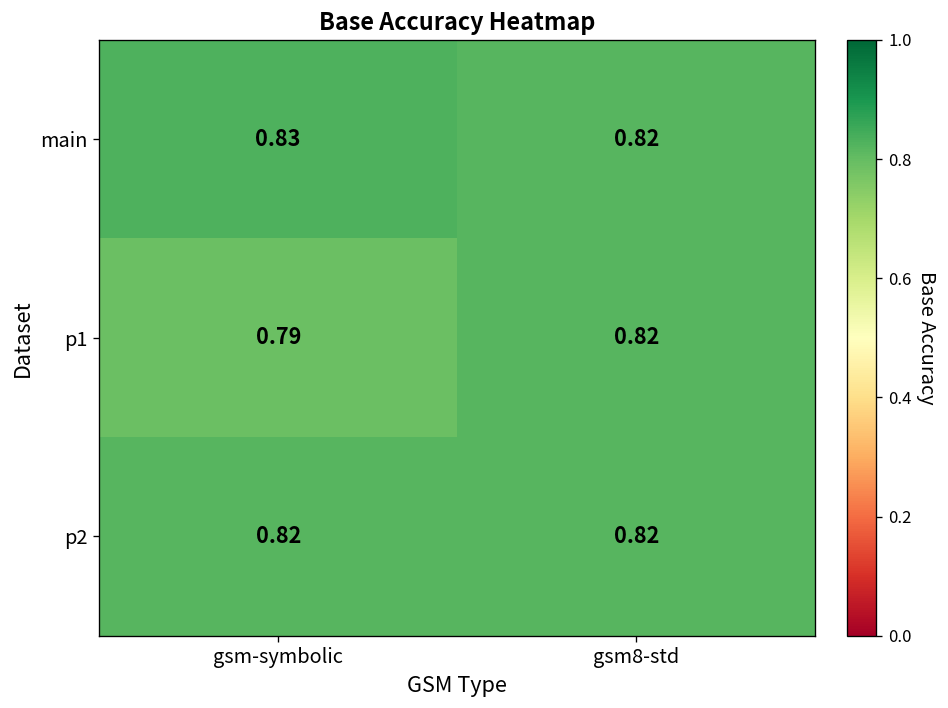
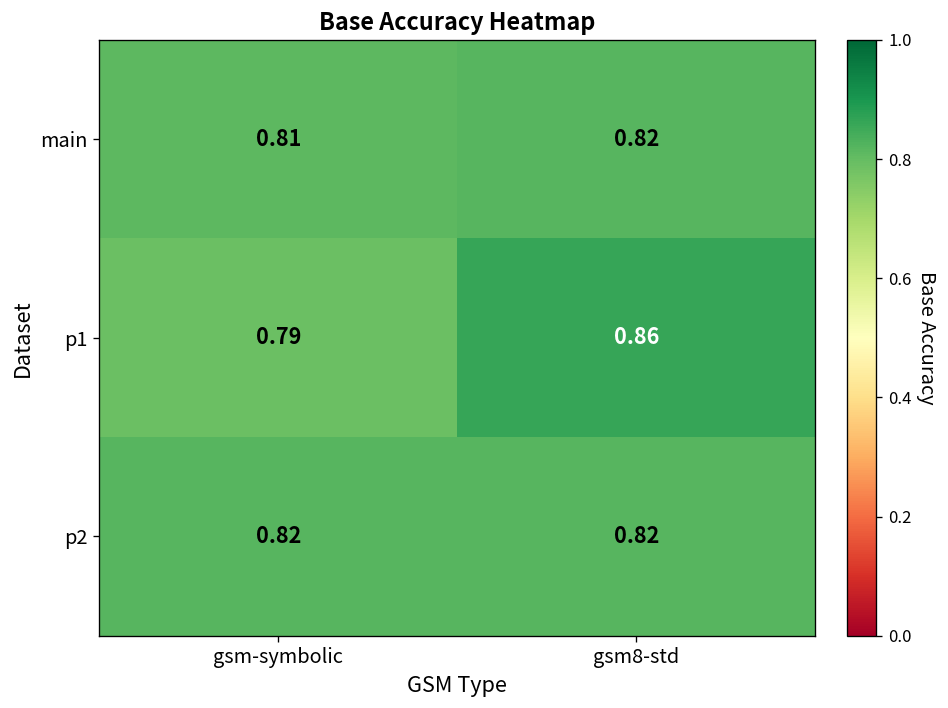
  {
    "main": {
-     "gsm-symbolic": 0.83,
+     "gsm-symbolic": 0.81,
      "gsm8-std": 0.82
    },
    "p1": {
      "gsm-symbolic": 0.79,
-     "gsm8-std": 0.82
+     "gsm8-std": 0.86
    },
    "p2": {
      "gsm-symbolic": 0.82,
      "gsm8-std": 0.82
    }
  }
